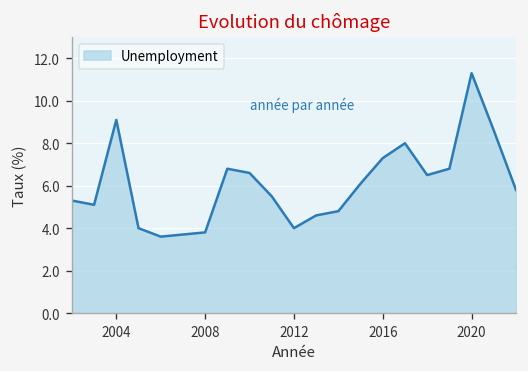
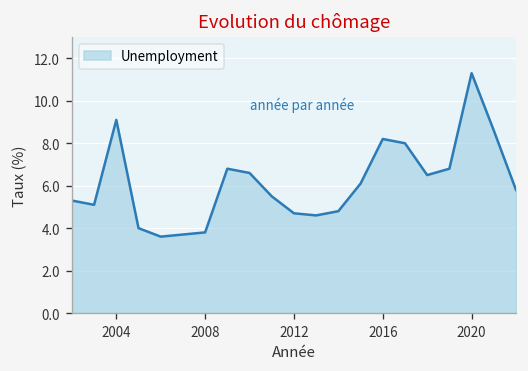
  {
    "2004": 9.1,
    "2008": 3.8,
-   "2012": 4.0,
-   "2016": 7.3,
+   "2012": 4.7,
+   "2016": 8.2,
    "2020": 11.3
  }
